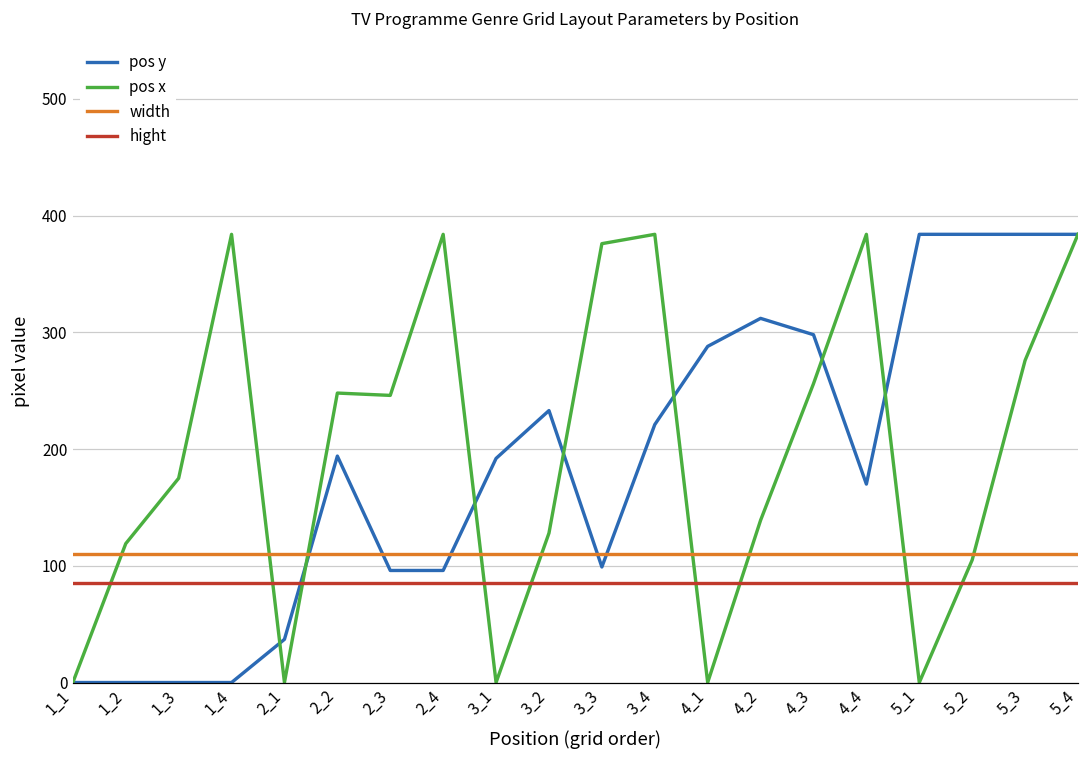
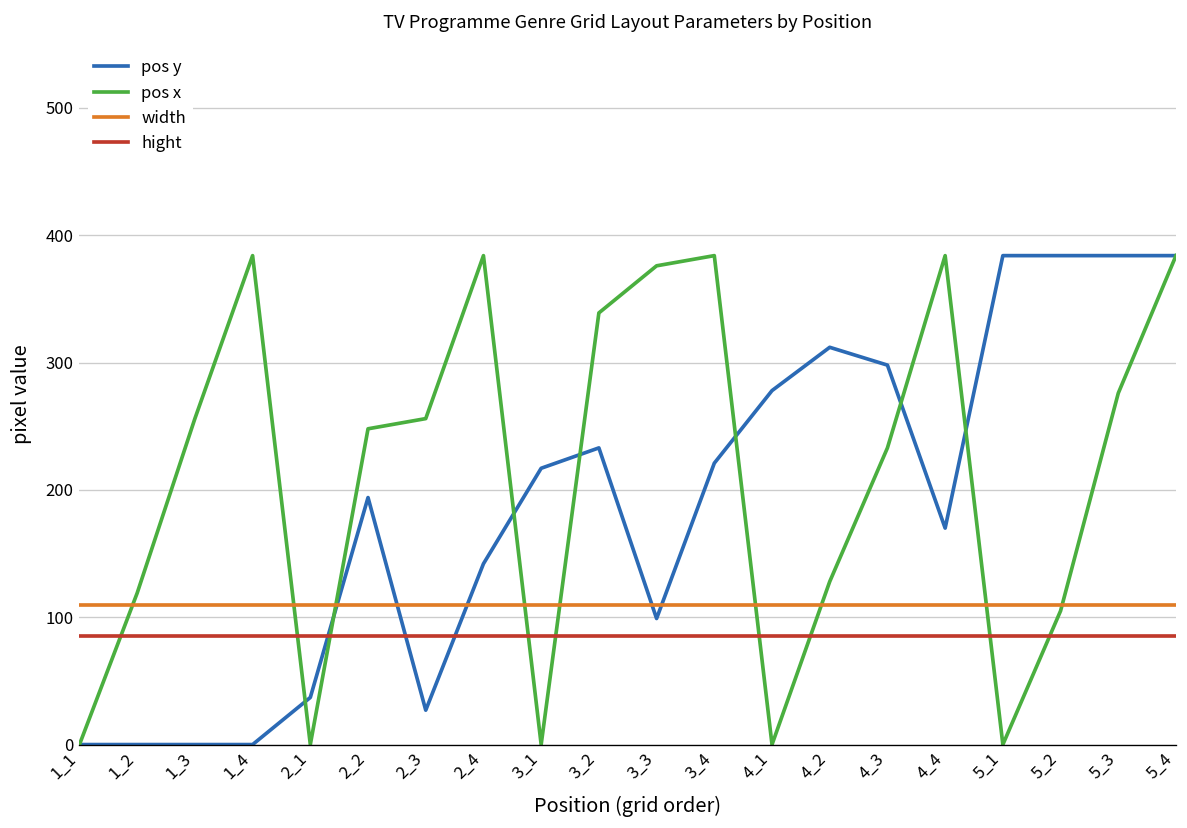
  {
    "pos y": {
      "1_2": 0,
      "1_3": 0,
      "1_4": 0,
      "2_1": 37,
      "2_2": 194,
-     "2_3": 96,
-     "2_4": 96,
-     "3_1": 192,
+     "2_3": 27,
+     "2_4": 142,
+     "3_1": 217,
      "3_2": 233,
      "3_3": 99,
      "3_4": 221,
-     "4_1": 288,
+     "4_1": 278,
      "4_2": 312,
      "4_3": 298,
      "4_4": 170,
      "5_1": 384,
      "5_2": 384,
      "5_3": 384
    },
    "pos x": {
      "1_2": 119,
-     "1_3": 175,
+     "1_3": 256,
      "1_4": 384,
      "2_1": 0,
      "2_2": 248,
-     "2_3": 246,
+     "2_3": 256,
      "2_4": 384,
      "3_1": 0,
-     "3_2": 128,
+     "3_2": 339,
      "3_3": 376,
      "3_4": 384,
      "4_1": 0,
-     "4_2": 139,
-     "4_3": 256,
+     "4_2": 128,
+     "4_3": 233,
      "4_4": 384,
      "5_1": 0,
      "5_2": 105,
      "5_3": 276
    },
    "width": {
      "1_1": 110,
      "1_2": 110,
      "1_3": 110,
      "1_4": 110,
      "2_1": 110,
      "2_2": 110,
      "2_3": 110,
      "2_4": 110,
      "3_1": 110,
      "3_2": 110,
      "3_3": 110,
      "3_4": 110,
      "4_1": 110,
      "4_2": 110,
      "4_3": 110,
      "4_4": 110,
      "5_1": 110,
      "5_2": 110,
      "5_3": 110,
      "5_4": 110
    },
    "hight": {
      "1_1": 85,
      "1_2": 85,
      "1_3": 85,
      "1_4": 85,
      "2_1": 85,
      "2_2": 85,
      "2_3": 85,
      "2_4": 85,
      "3_1": 85,
      "3_2": 85,
      "3_3": 85,
      "3_4": 85,
      "4_1": 85,
      "4_2": 85,
      "4_3": 85,
      "4_4": 85,
      "5_1": 85,
      "5_2": 85,
      "5_3": 85,
      "5_4": 85
    }
  }
